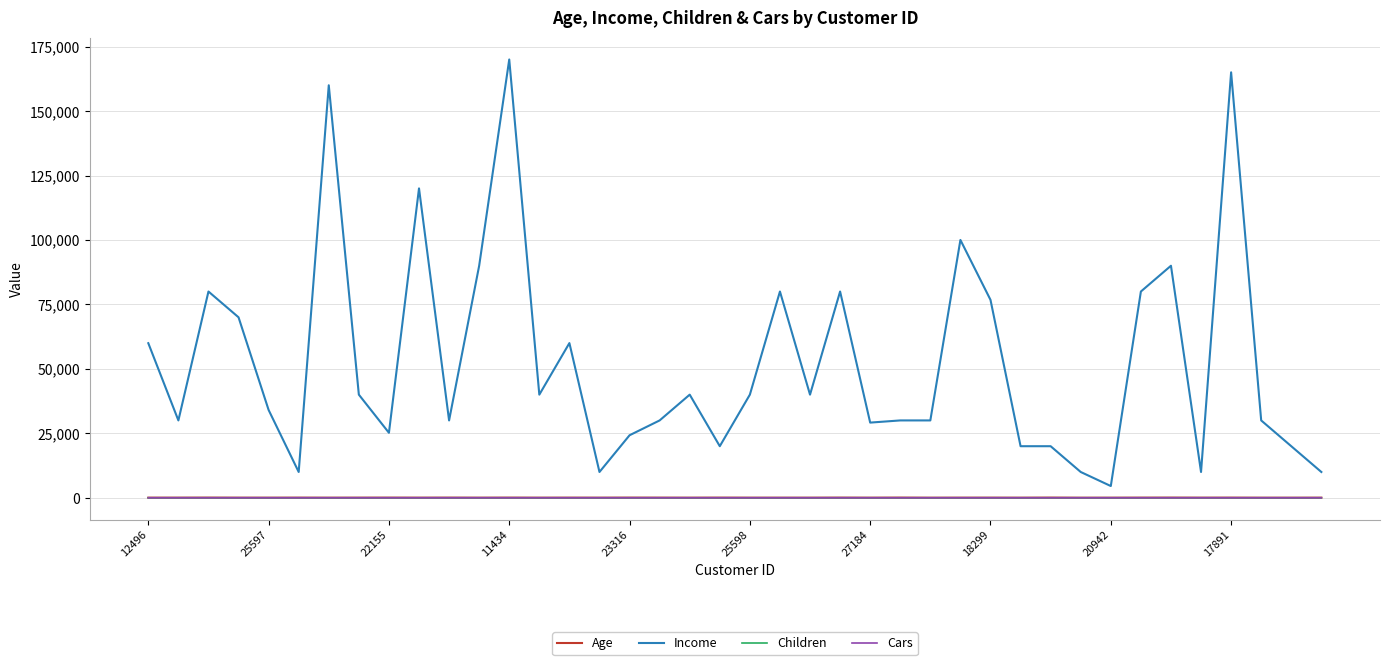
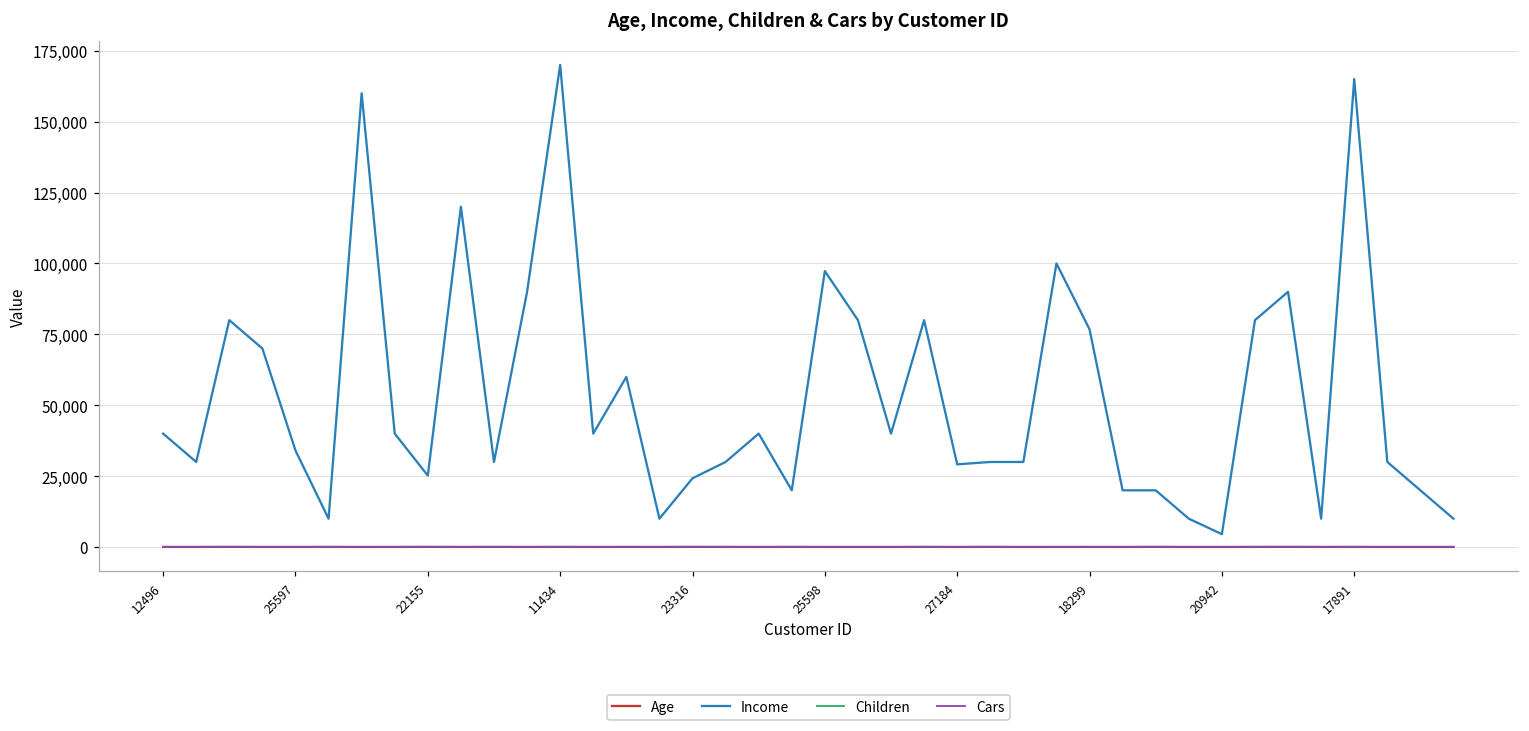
  {
    "Cars": {
      "12496": "0",
      "25597": "0",
      "22155": "0",
      "11434": "0",
      "23316": "0",
      "25598": "0",
      "27184": "0",
      "18299": "0",
      "20942": "0",
      "17891": "0"
    },
    "Income": {
-     "12496": "60,000",
+     "12496": "40,000",
      "25597": "34,000",
      "22155": "25,000",
      "11434": "170,000",
      "23316": "24,000",
-     "25598": "40,000",
+     "25598": "97,000",
      "27184": "29,000",
      "18299": "77,000",
      "20942": "5,000",
      "17891": "165,000"
    }
  }
